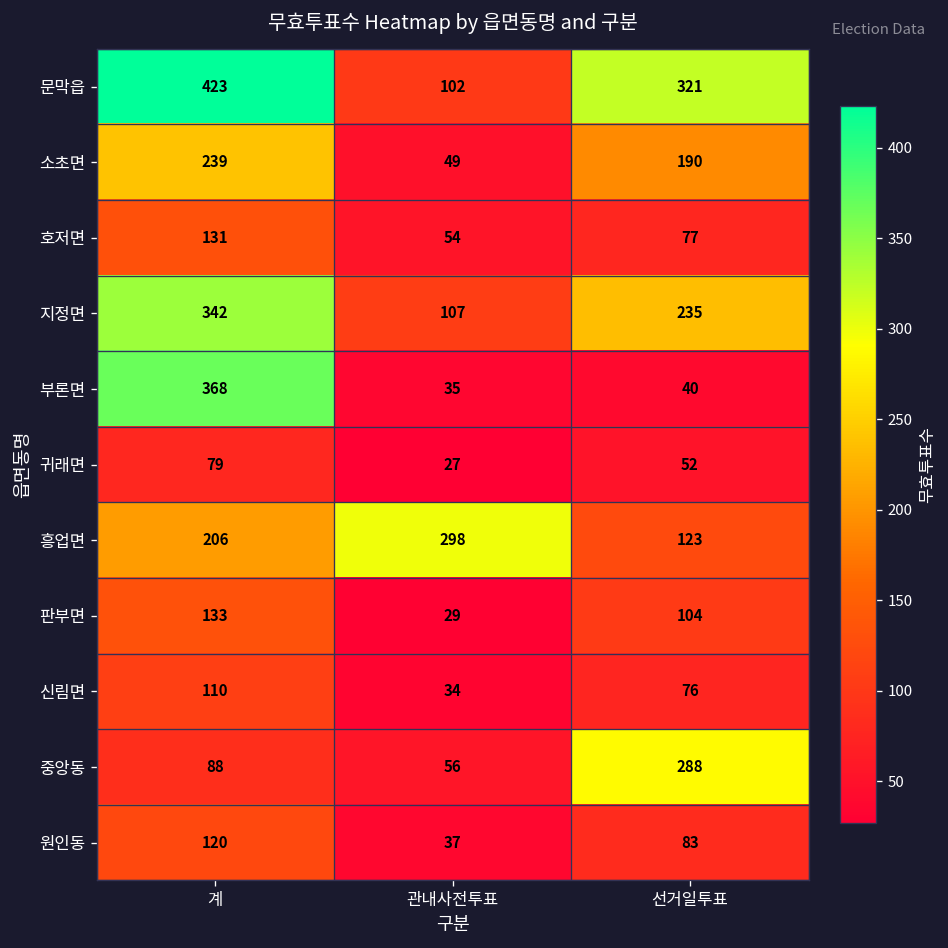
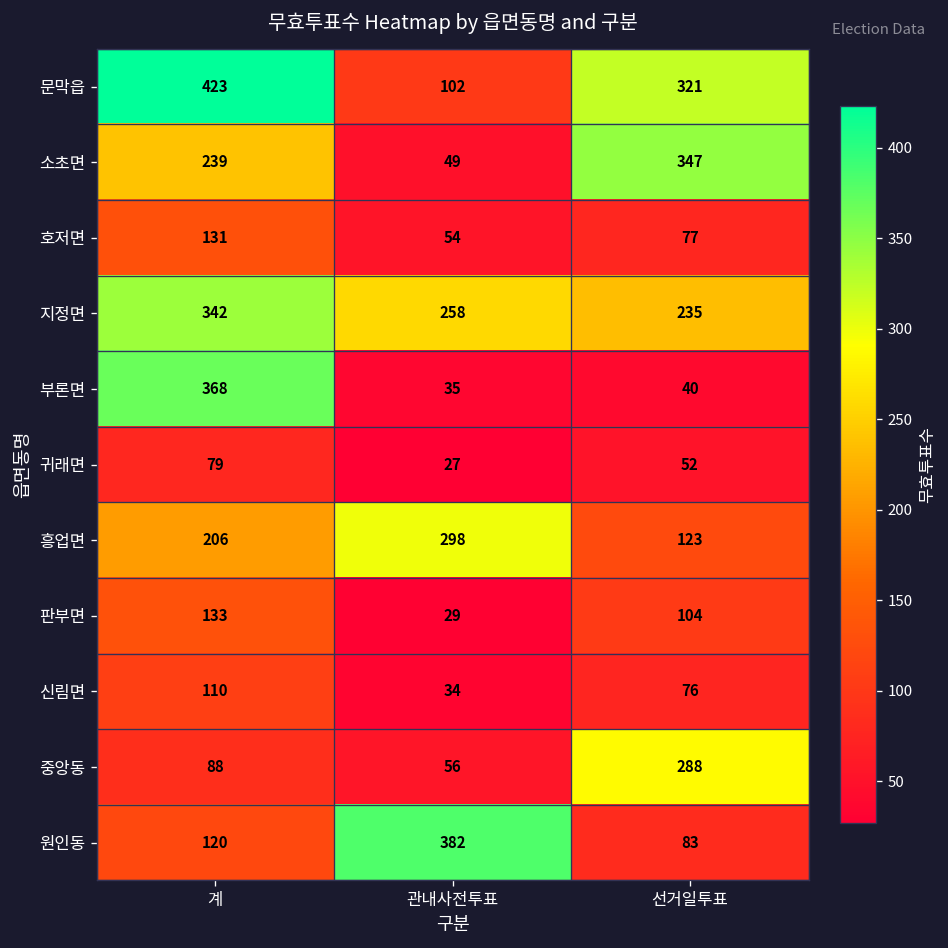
  {
    "문막읍": {
      "계": 423,
      "관내사전투표": 102,
      "선거일투표": 321
    },
    "소초면": {
      "계": 239,
      "관내사전투표": 49,
-     "선거일투표": 190
+     "선거일투표": 347
    },
    "호저면": {
      "계": 131,
      "관내사전투표": 54,
      "선거일투표": 77
    },
    "지정면": {
      "계": 342,
-     "관내사전투표": 107,
+     "관내사전투표": 258,
      "선거일투표": 235
    },
    "부론면": {
      "계": 368,
      "관내사전투표": 35,
      "선거일투표": 40
    },
    "귀래면": {
      "계": 79,
      "관내사전투표": 27,
      "선거일투표": 52
    },
    "흥업면": {
      "계": 206,
      "관내사전투표": 298,
      "선거일투표": 123
    },
    "판부면": {
      "계": 133,
      "관내사전투표": 29,
      "선거일투표": 104
    },
    "신림면": {
      "계": 110,
      "관내사전투표": 34,
      "선거일투표": 76
    },
    "중앙동": {
      "계": 88,
      "관내사전투표": 56,
      "선거일투표": 288
    },
    "원인동": {
      "계": 120,
-     "관내사전투표": 37,
+     "관내사전투표": 382,
      "선거일투표": 83
    }
  }
